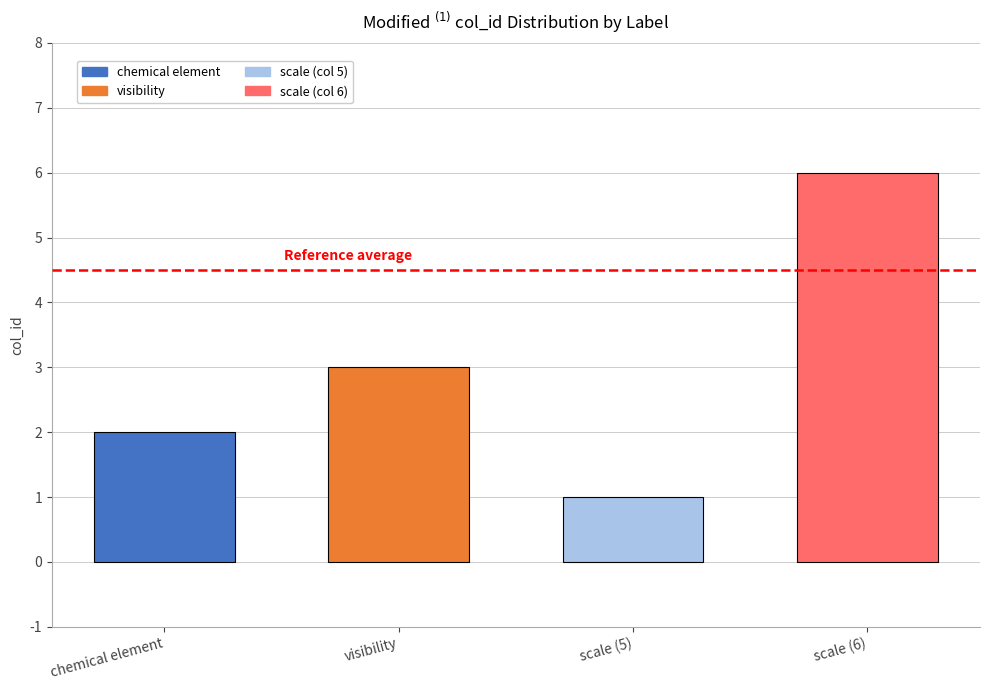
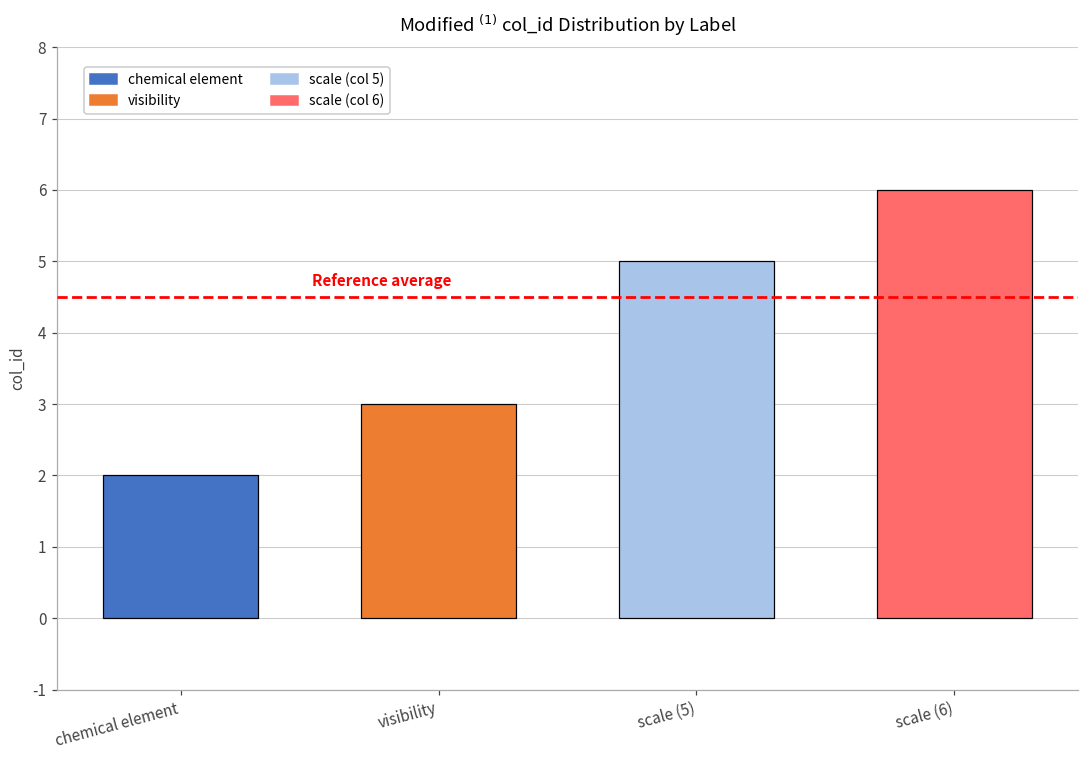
  {
    "chemical element": 2,
    "visibility": 3,
-   "scale (5)": 1,
+   "scale (5)": 5,
    "scale (6)": 6
  }
